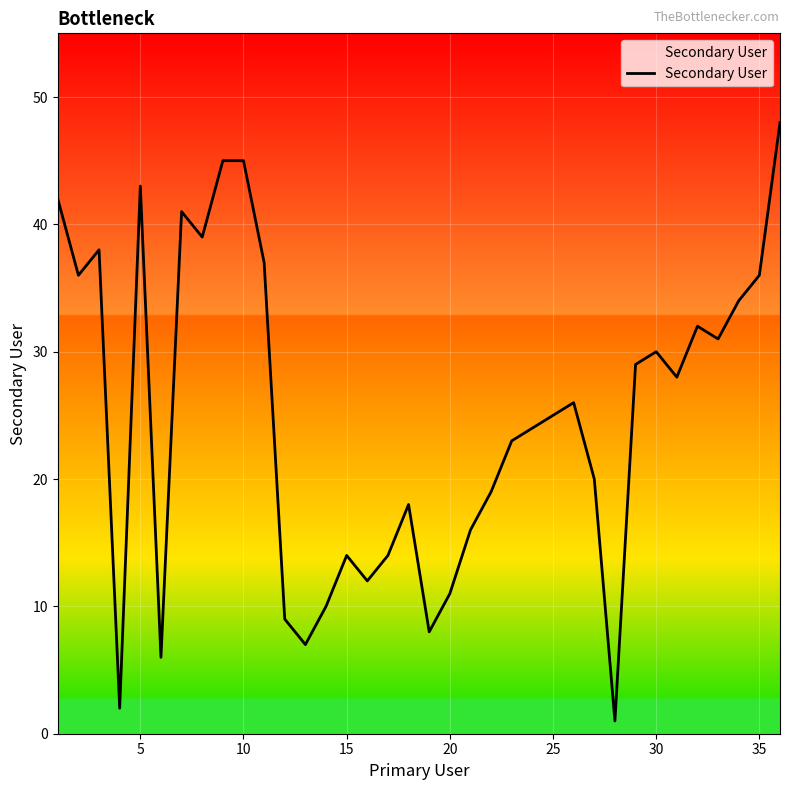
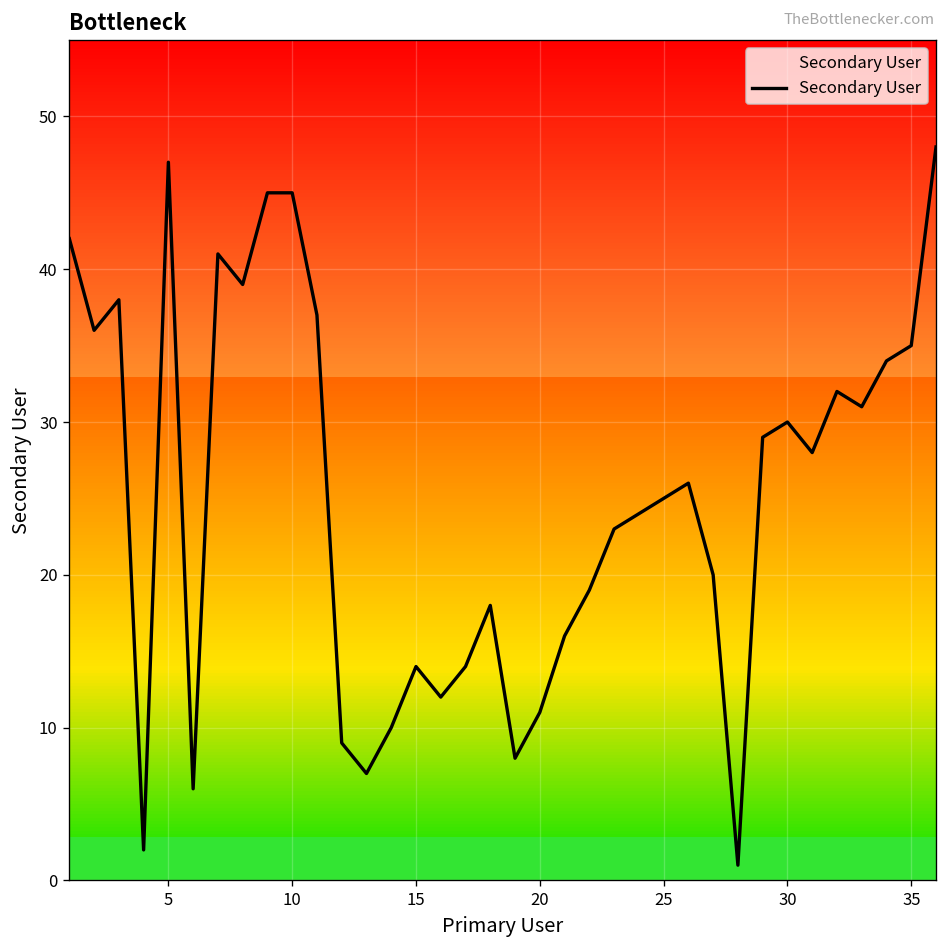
  {
-   "5": 43,
+   "5": 47,
    "10": 45,
    "15": 14,
    "20": 11,
    "25": 25,
    "30": 30,
-   "35": 36
+   "35": 35
  }
